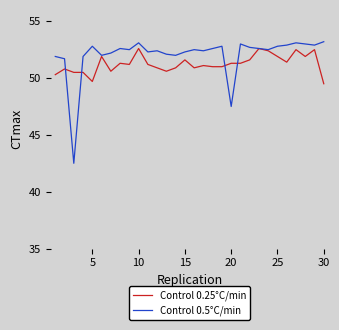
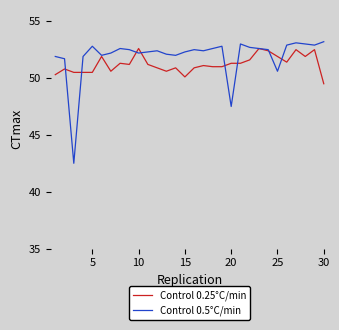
  {
    "Control 0.25°C/min": {
-     "5": 49.7,
+     "5": 50.5,
      "10": 52.6,
-     "15": 51.6,
+     "15": 50.1,
      "20": 51.3,
      "25": 51.9,
      "30": 49.5
    },
    "Control 0.5°C/min": {
      "5": 52.8,
-     "10": 53.1,
+     "10": 52.2,
      "15": 52.3,
      "20": 47.5,
-     "25": 52.8,
+     "25": 50.6,
      "30": 53.2
    }
  }
